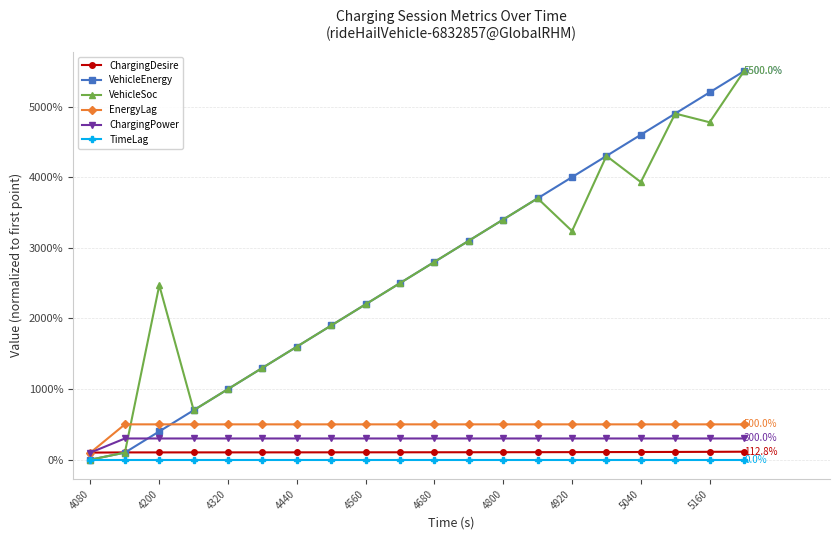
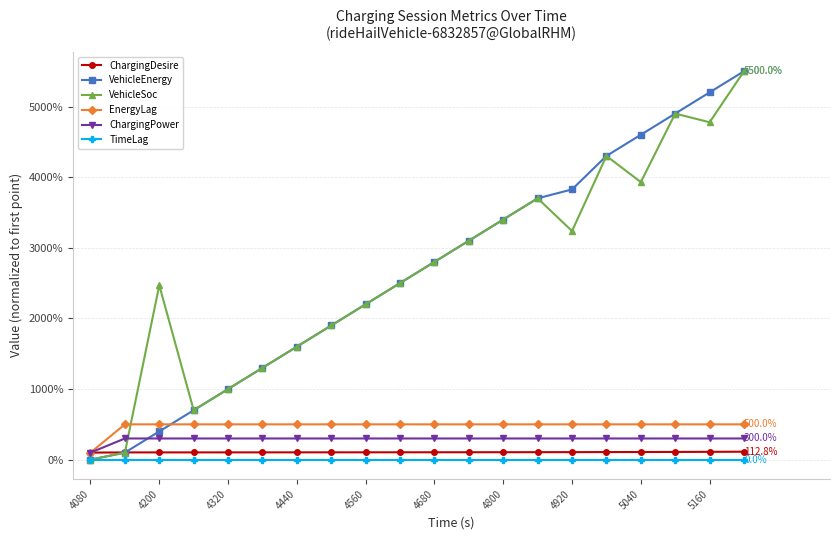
  {
    "ChargingDesire": {
      "4200": "100%",
      "4320": "100%",
      "4440": "100%",
      "4560": "100%",
      "4680": "100%",
      "4800": "100%",
      "4920": "100%",
      "5040": "100%",
      "5160": "100%"
    },
    "VehicleEnergy": {
      "4200": "400%",
-     "4920": "4000%",
+     "4920": "3800%",
      "5040": "4600%",
      "5160": "5200%"
    },
    "VehicleSoc": {
      "4200": "2500%",
      "4920": "3200%",
      "5040": "3900%",
      "5160": "4800%"
    },
    "EnergyLag": {
      "4200": "500%",
      "4320": "500%",
      "4440": "500%",
      "4560": "500%",
      "4680": "500%",
      "4800": "500%",
      "4920": "500%",
      "5040": "500%",
      "5160": "500%"
    },
    "ChargingPower": {
      "4200": "300%",
      "4320": "300%",
      "4440": "300%",
      "4560": "300%",
      "4680": "300%",
      "4800": "300%",
      "4920": "300%",
      "5040": "300%",
      "5160": "300%"
    },
    "TimeLag": {
      "4200": "0%",
      "4320": "0%",
      "4440": "0%",
      "4560": "0%",
      "4680": "0%",
      "4800": "0%",
      "4920": "0%",
      "5040": "0%",
      "5160": "0%"
    }
  }
